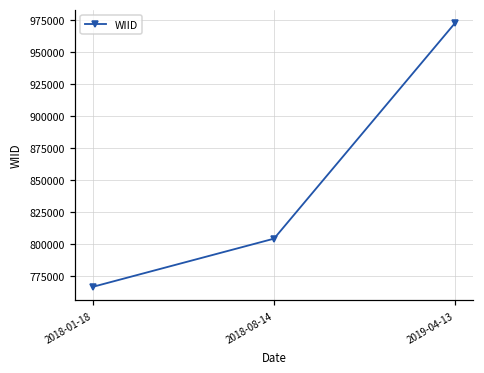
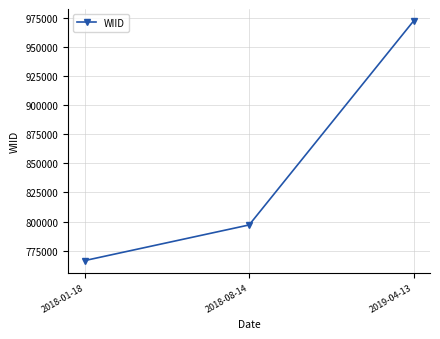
  {
    "2018-01-18": 767000,
-   "2018-08-14": 804000,
+   "2018-08-14": 797000,
    "2019-04-13": 972000
  }
